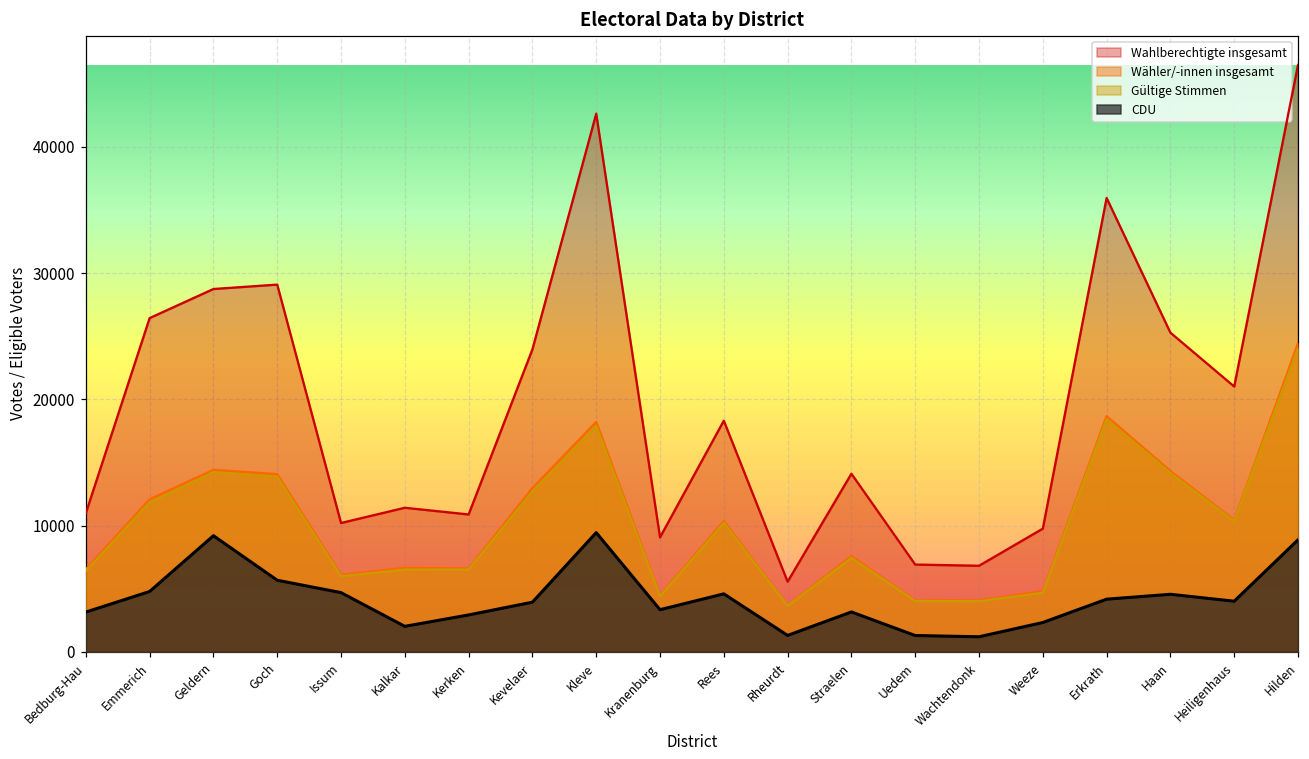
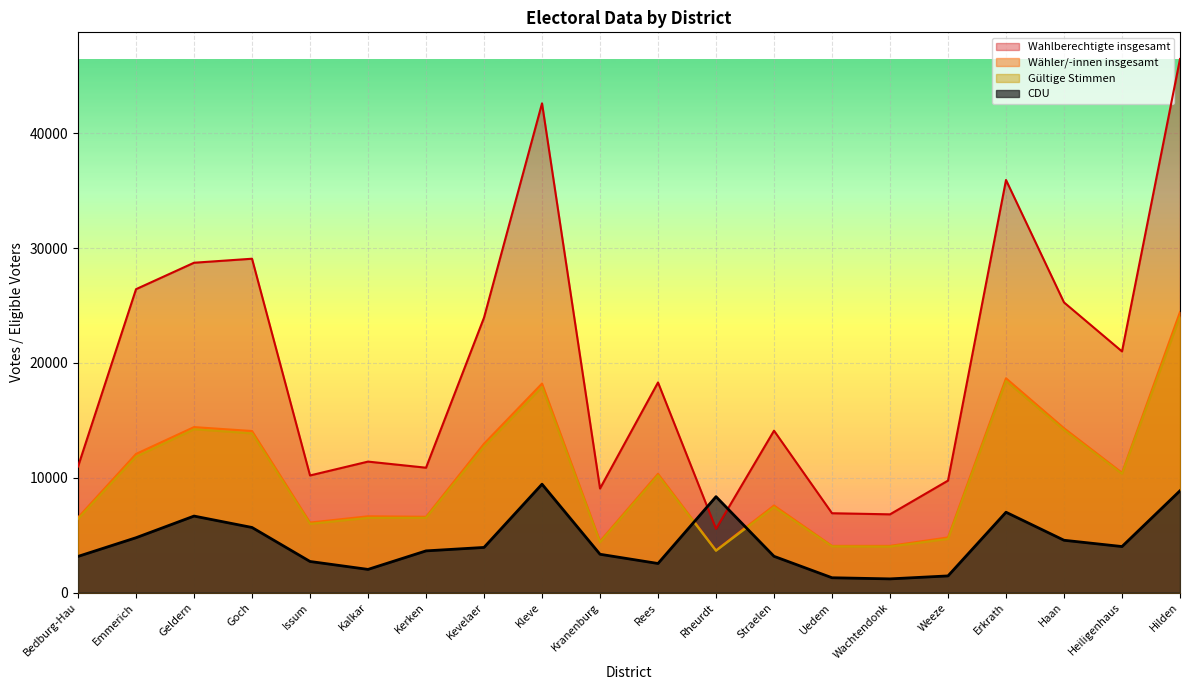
  {
    "CDU": {
      "Bedburg-Hau": 3100,
      "Emmerich": 4800,
-     "Geldern": 9200,
+     "Geldern": 6700,
      "Goch": 5700,
-     "Issum": 4700,
+     "Issum": 2700,
      "Kalkar": 2000,
-     "Kerken": 2900,
+     "Kerken": 3600,
      "Kevelaer": 3900,
      "Kleve": 9400,
      "Kranenburg": 3300,
-     "Rees": 4600,
-     "Rheurdt": 1300,
+     "Rees": 2500,
+     "Rheurdt": 8400,
      "Straelen": 3200,
      "Uedem": 1300,
      "Wachtendonk": 1200,
-     "Weeze": 2300,
-     "Erkrath": 4200,
+     "Weeze": 1500,
+     "Erkrath": 7000,
      "Haan": 4600,
      "Heiligenhaus": 4000,
      "Hilden": 8900
    }
  }
